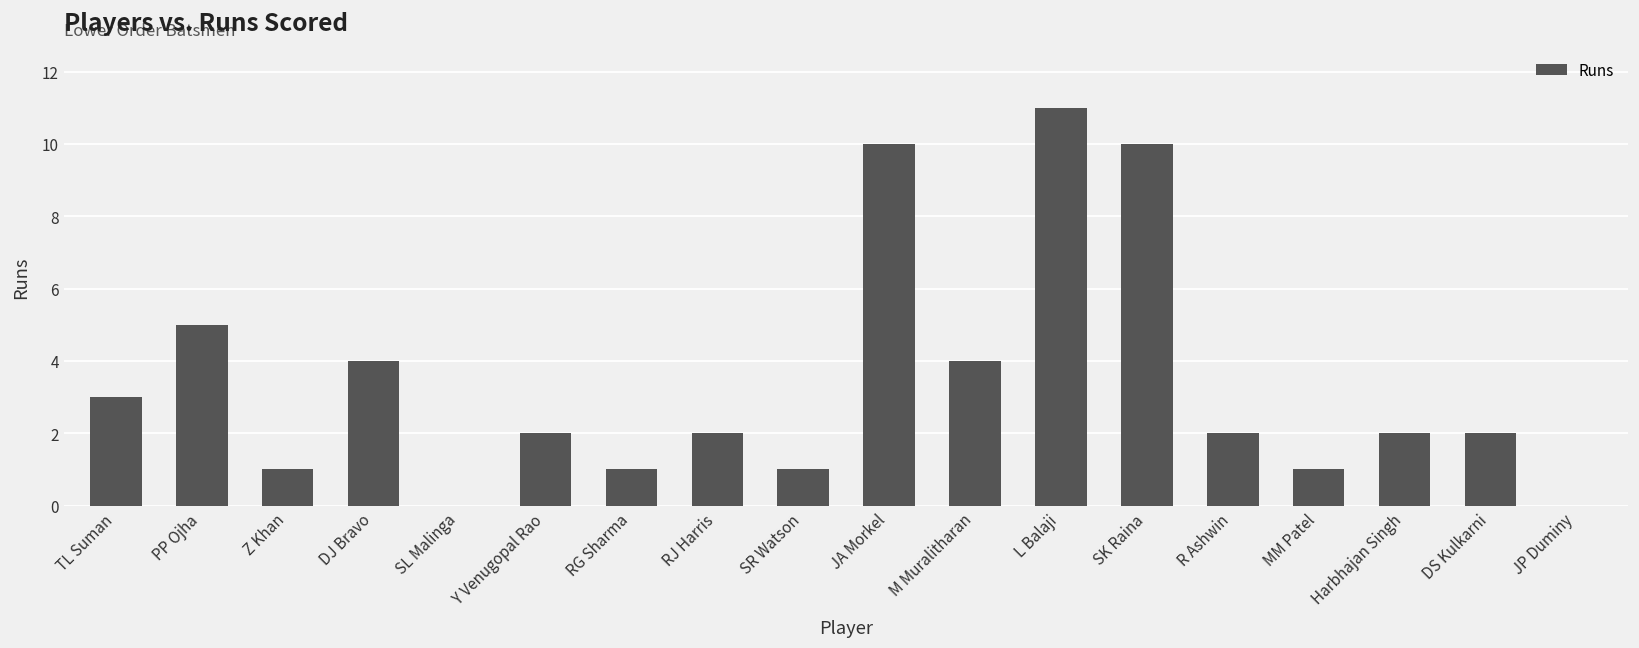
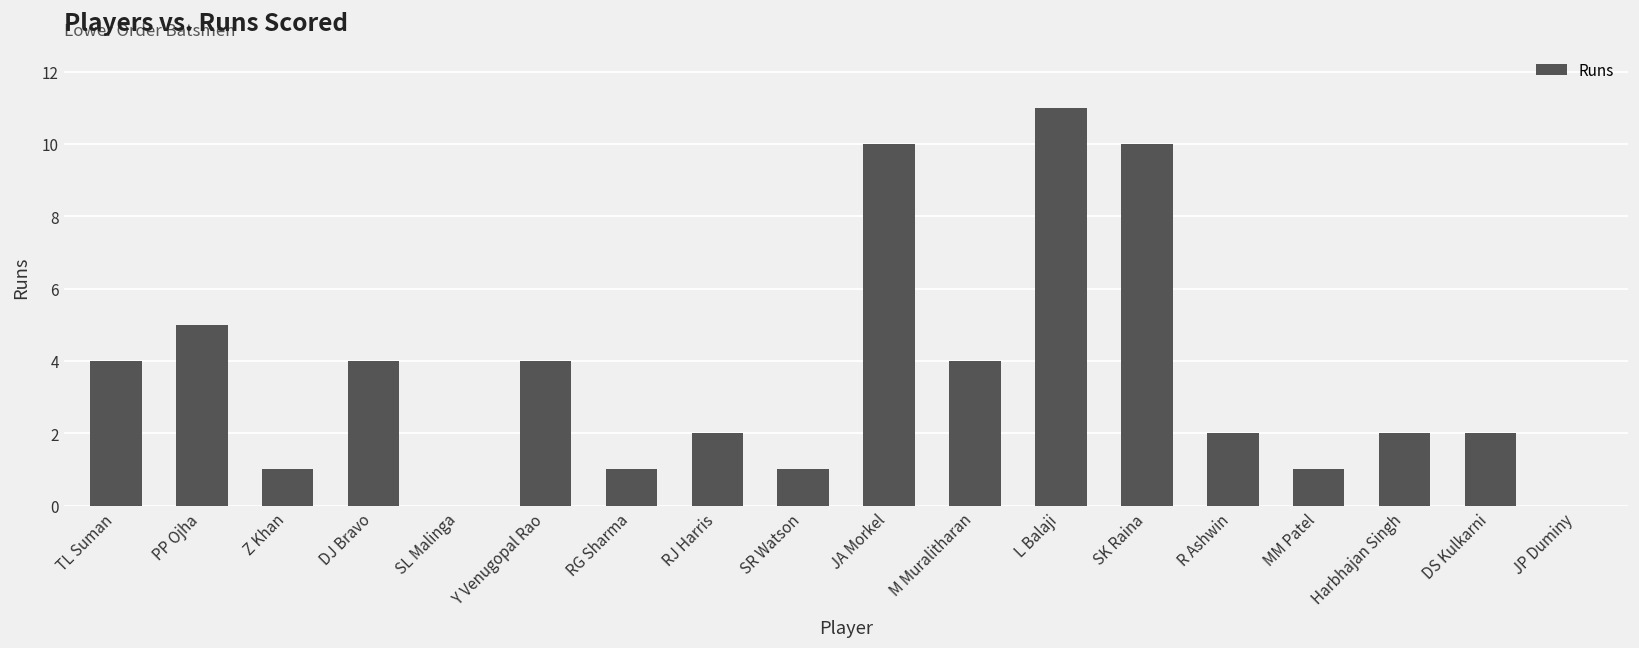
  {
-   "TL Suman": 3,
+   "TL Suman": 4,
    "PP Ojha": 5,
    "Z Khan": 1,
    "DJ Bravo": 4,
    "SL Malinga": 0,
-   "Y Venugopal Rao": 2,
+   "Y Venugopal Rao": 4,
    "RG Sharma": 1,
    "RJ Harris": 2,
    "SR Watson": 1,
    "JA Morkel": 10,
    "M Muralitharan": 4,
    "L Balaji": 11,
    "SK Raina": 10,
    "R Ashwin": 2,
    "MM Patel": 1,
    "Harbhajan Singh": 2,
    "DS Kulkarni": 2,
    "JP Duminy": 0
  }
